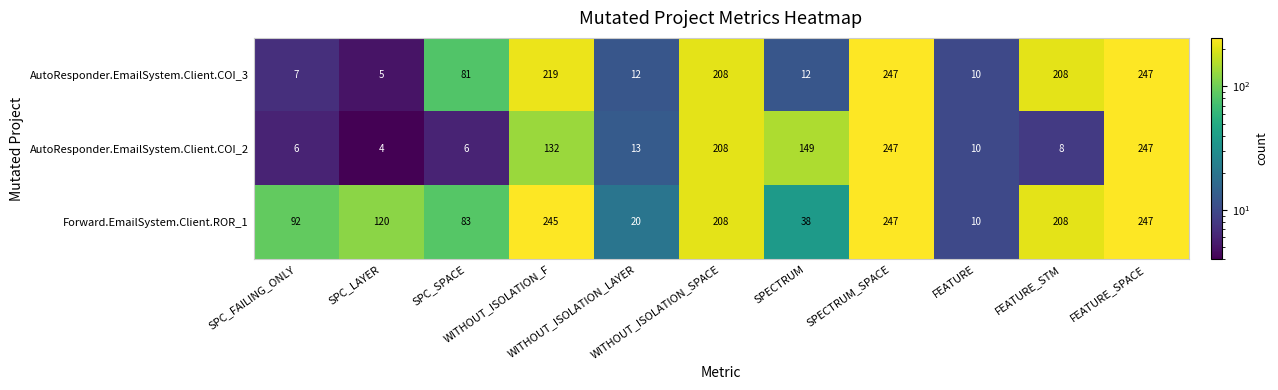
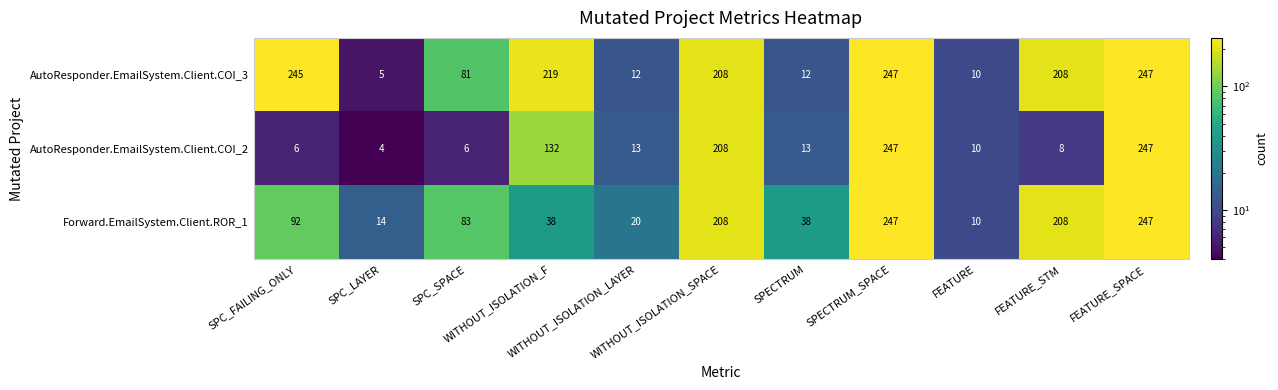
  {
    "AutoResponder.EmailSystem.Client.COI_3": {
-     "SPC_FAILING_ONLY": 7,
+     "SPC_FAILING_ONLY": 245,
      "SPC_LAYER": 5,
      "SPC_SPACE": 81,
      "WITHOUT_ISOLATION_F": 219,
      "WITHOUT_ISOLATION_LAYER": 12,
      "WITHOUT_ISOLATION_SPACE": 208,
      "SPECTRUM": 12,
      "SPECTRUM_SPACE": 247,
      "FEATURE": 10,
      "FEATURE_STM": 208,
      "FEATURE_SPACE": 247
    },
    "AutoResponder.EmailSystem.Client.COI_2": {
      "SPC_FAILING_ONLY": 6,
      "SPC_LAYER": 4,
      "SPC_SPACE": 6,
      "WITHOUT_ISOLATION_F": 132,
      "WITHOUT_ISOLATION_LAYER": 13,
      "WITHOUT_ISOLATION_SPACE": 208,
-     "SPECTRUM": 149,
+     "SPECTRUM": 13,
      "SPECTRUM_SPACE": 247,
      "FEATURE": 10,
      "FEATURE_STM": 8,
      "FEATURE_SPACE": 247
    },
    "Forward.EmailSystem.Client.ROR_1": {
      "SPC_FAILING_ONLY": 92,
-     "SPC_LAYER": 120,
+     "SPC_LAYER": 14,
      "SPC_SPACE": 83,
-     "WITHOUT_ISOLATION_F": 245,
+     "WITHOUT_ISOLATION_F": 38,
      "WITHOUT_ISOLATION_LAYER": 20,
      "WITHOUT_ISOLATION_SPACE": 208,
      "SPECTRUM": 38,
      "SPECTRUM_SPACE": 247,
      "FEATURE": 10,
      "FEATURE_STM": 208,
      "FEATURE_SPACE": 247
    }
  }
